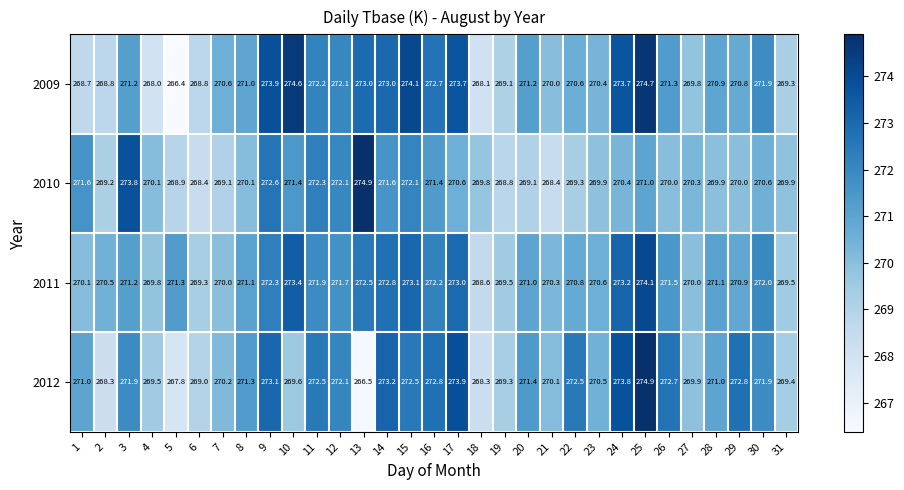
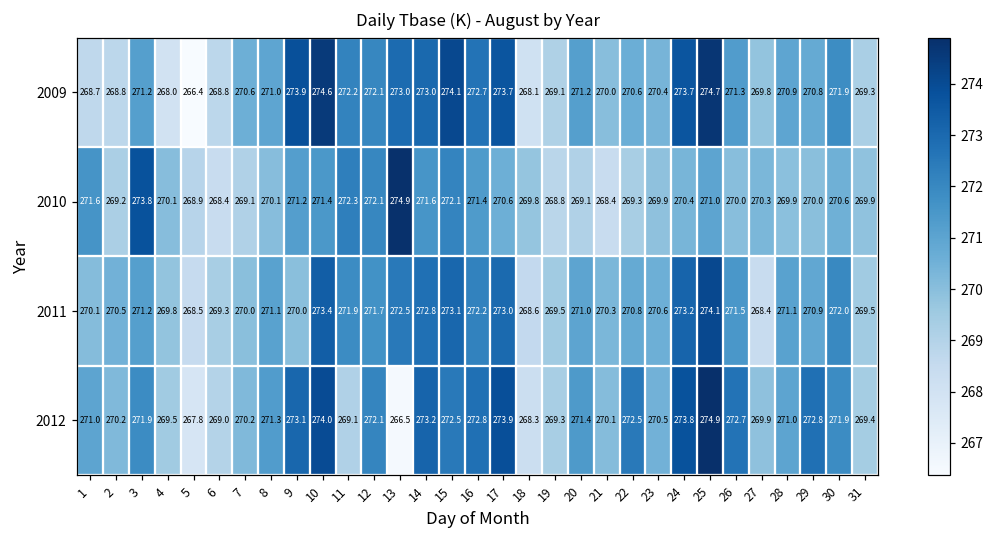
  {
    "2009": {
      "1": 268.7,
      "2": 268.8,
      "3": 271.2,
      "4": 268.0,
      "5": 266.4,
      "6": 268.8,
      "7": 270.6,
      "8": 271.0,
      "9": 273.9,
      "10": 274.6,
      "11": 272.2,
      "12": 272.1,
      "13": 273.0,
      "14": 273.0,
      "15": 274.1,
      "16": 272.7,
      "17": 273.7,
      "18": 268.1,
      "19": 269.1,
      "20": 271.2,
      "21": 270.0,
      "22": 270.6,
      "23": 270.4,
      "24": 273.7,
      "25": 274.7,
      "26": 271.3,
      "27": 269.8,
      "28": 270.9,
      "29": 270.8,
      "30": 271.9,
      "31": 269.3
    },
    "2010": {
      "1": 271.6,
      "2": 269.2,
      "3": 273.8,
      "4": 270.1,
      "5": 268.9,
      "6": 268.4,
      "7": 269.1,
      "8": 270.1,
-     "9": 272.6,
+     "9": 271.2,
      "10": 271.4,
      "11": 272.3,
      "12": 272.1,
      "13": 274.9,
      "14": 271.6,
      "15": 272.1,
      "16": 271.4,
      "17": 270.6,
      "18": 269.8,
      "19": 268.8,
      "20": 269.1,
      "21": 268.4,
      "22": 269.3,
      "23": 269.9,
      "24": 270.4,
      "25": 271.0,
      "26": 270.0,
      "27": 270.3,
      "28": 269.9,
      "29": 270.0,
      "30": 270.6,
      "31": 269.9
    },
    "2011": {
      "1": 270.1,
      "2": 270.5,
      "3": 271.2,
      "4": 269.8,
-     "5": 271.3,
+     "5": 268.5,
      "6": 269.3,
      "7": 270.0,
      "8": 271.1,
-     "9": 272.3,
+     "9": 270.0,
      "10": 273.4,
      "11": 271.9,
      "12": 271.7,
      "13": 272.5,
      "14": 272.8,
      "15": 273.1,
      "16": 272.2,
      "17": 273.0,
      "18": 268.6,
      "19": 269.5,
      "20": 271.0,
      "21": 270.3,
      "22": 270.8,
      "23": 270.6,
      "24": 273.2,
      "25": 274.1,
      "26": 271.5,
-     "27": 270.0,
+     "27": 268.4,
      "28": 271.1,
      "29": 270.9,
      "30": 272.0,
      "31": 269.5
    },
    "2012": {
      "1": 271.0,
-     "2": 268.3,
+     "2": 270.2,
      "3": 271.9,
      "4": 269.5,
      "5": 267.8,
      "6": 269.0,
      "7": 270.2,
      "8": 271.3,
      "9": 273.1,
-     "10": 269.6,
-     "11": 272.5,
+     "10": 274.0,
+     "11": 269.1,
      "12": 272.1,
      "13": 266.5,
      "14": 273.2,
      "15": 272.5,
      "16": 272.8,
      "17": 273.9,
      "18": 268.3,
      "19": 269.3,
      "20": 271.4,
      "21": 270.1,
      "22": 272.5,
      "23": 270.5,
      "24": 273.8,
      "25": 274.9,
      "26": 272.7,
      "27": 269.9,
      "28": 271.0,
      "29": 272.8,
      "30": 271.9,
      "31": 269.4
    }
  }
